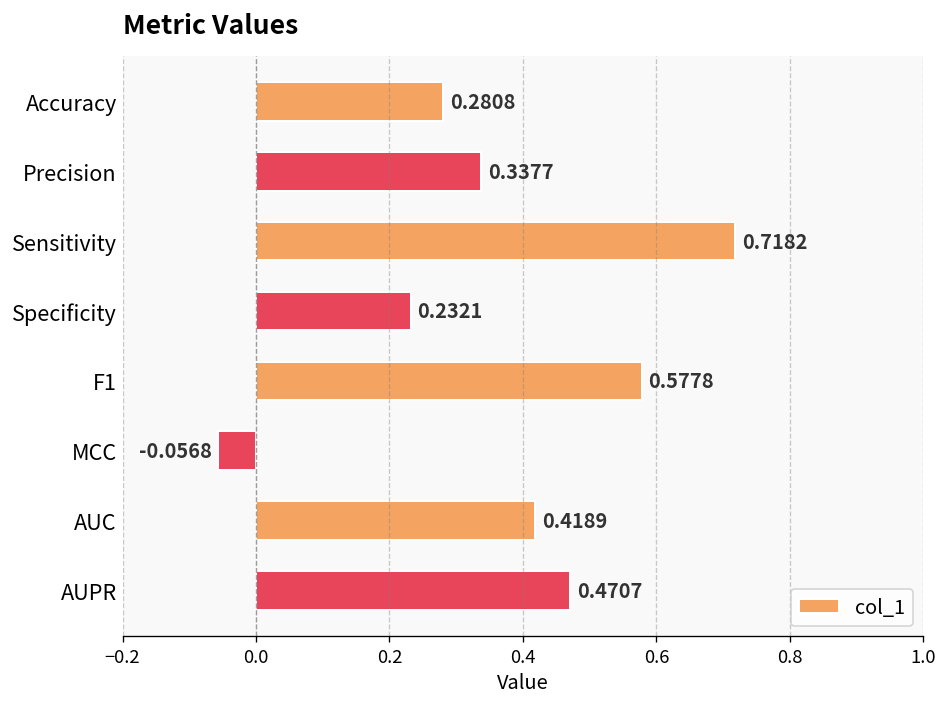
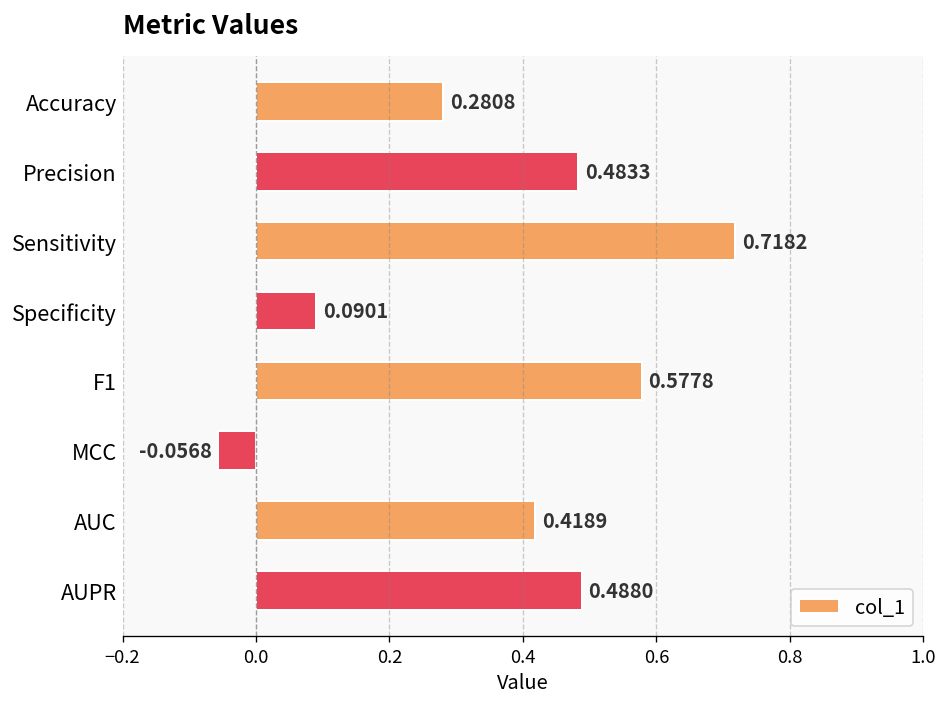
  {
    "Accuracy": 0.2808,
-   "Precision": 0.3377,
+   "Precision": 0.4833,
    "Sensitivity": 0.7182,
-   "Specificity": 0.2321,
+   "Specificity": 0.0901,
    "F1": 0.5778,
    "MCC": -0.0568,
    "AUC": 0.4189,
-   "AUPR": 0.4707
+   "AUPR": 0.4880
  }
